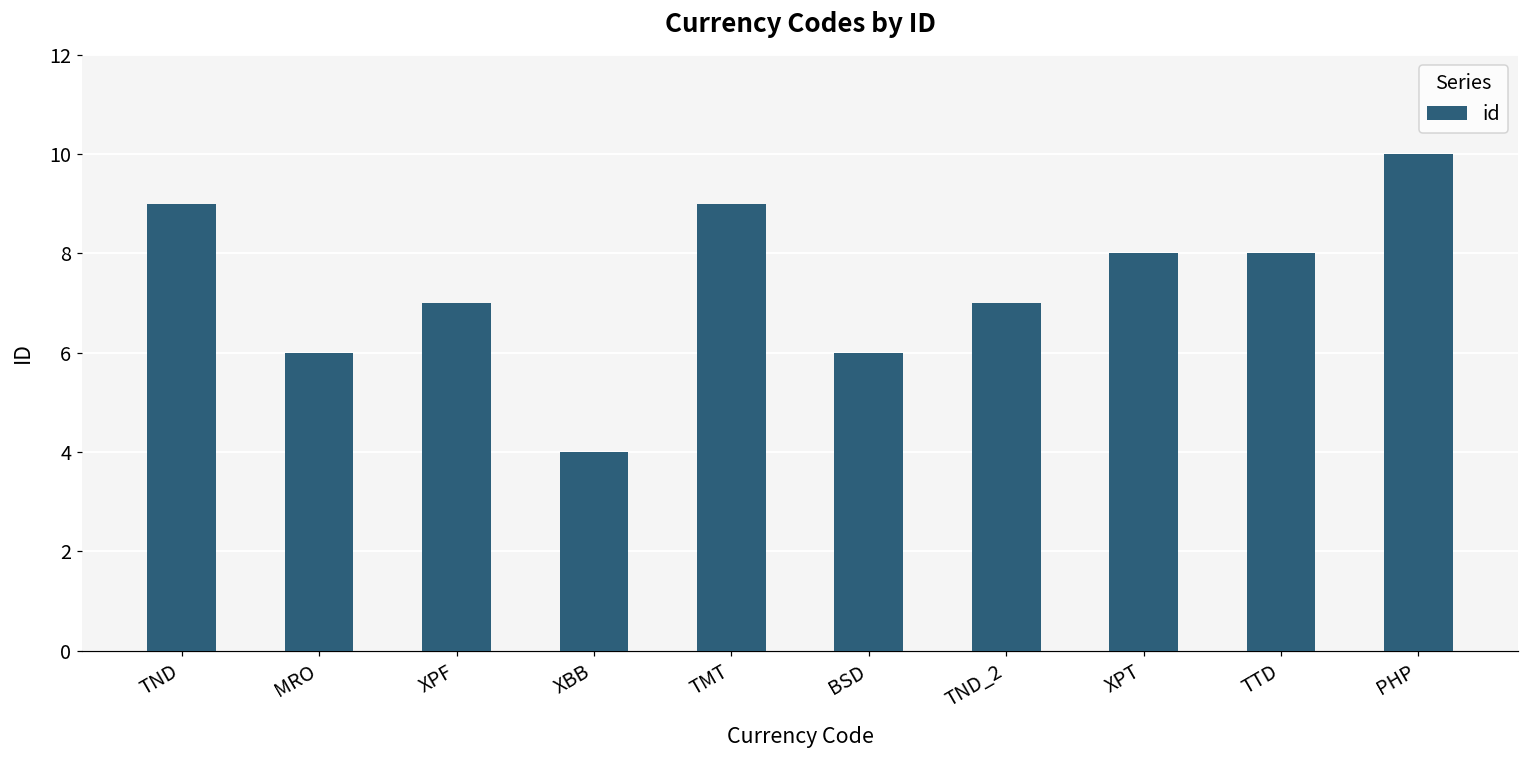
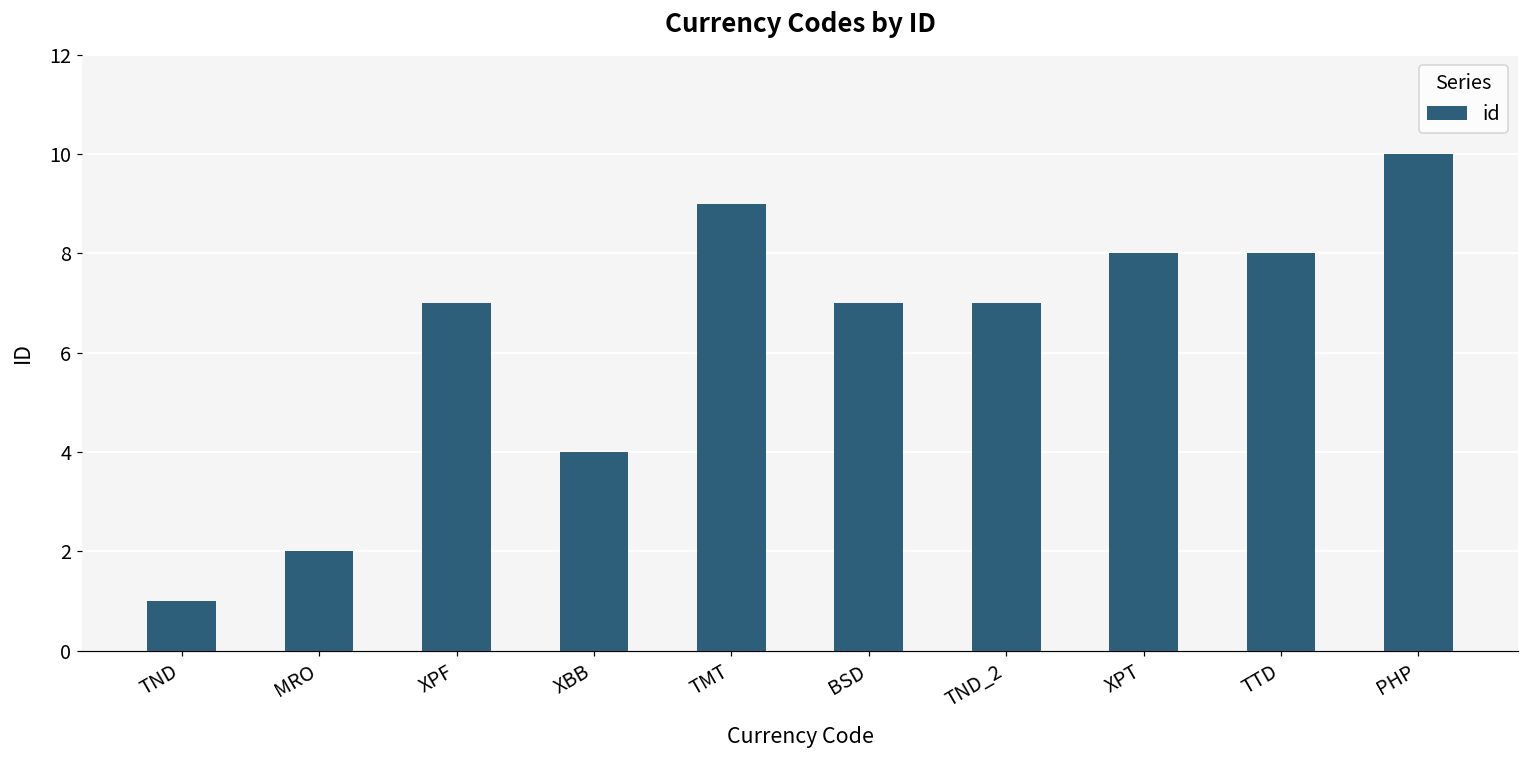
  {
-   "TND": 9,
-   "MRO": 6,
+   "TND": 1,
+   "MRO": 2,
    "XPF": 7,
    "XBB": 4,
    "TMT": 9,
-   "BSD": 6,
+   "BSD": 7,
    "TND_2": 7,
    "XPT": 8,
    "TTD": 8,
    "PHP": 10
  }
